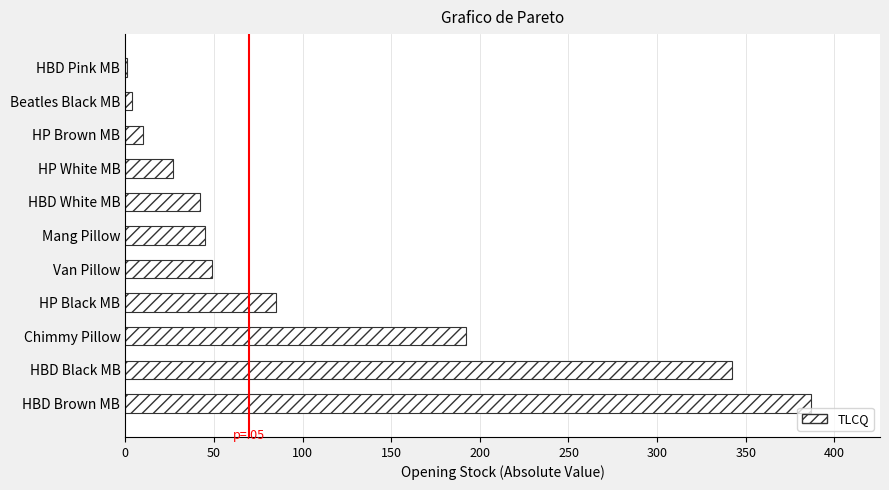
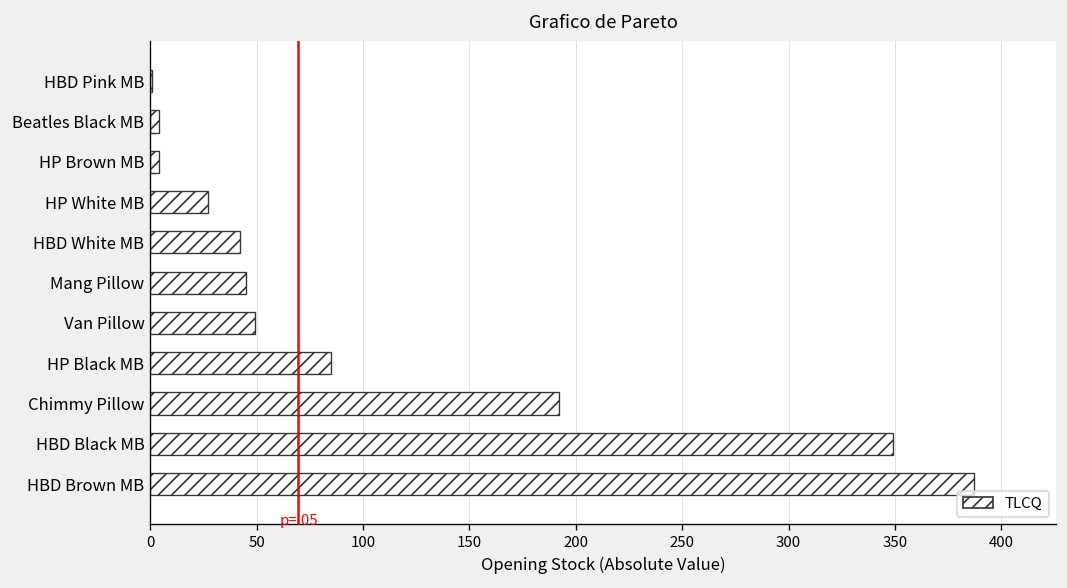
  {
    "Beatles Black MB": 4,
-   "HP Brown MB": 10,
+   "HP Brown MB": 4,
    "HP White MB": 27,
    "HBD White MB": 42,
    "Mang Pillow": 45,
    "Van Pillow": 49,
    "HP Black MB": 85,
    "Chimmy Pillow": 192,
-   "HBD Black MB": 342,
+   "HBD Black MB": 349,
    "HBD Brown MB": 387
  }
